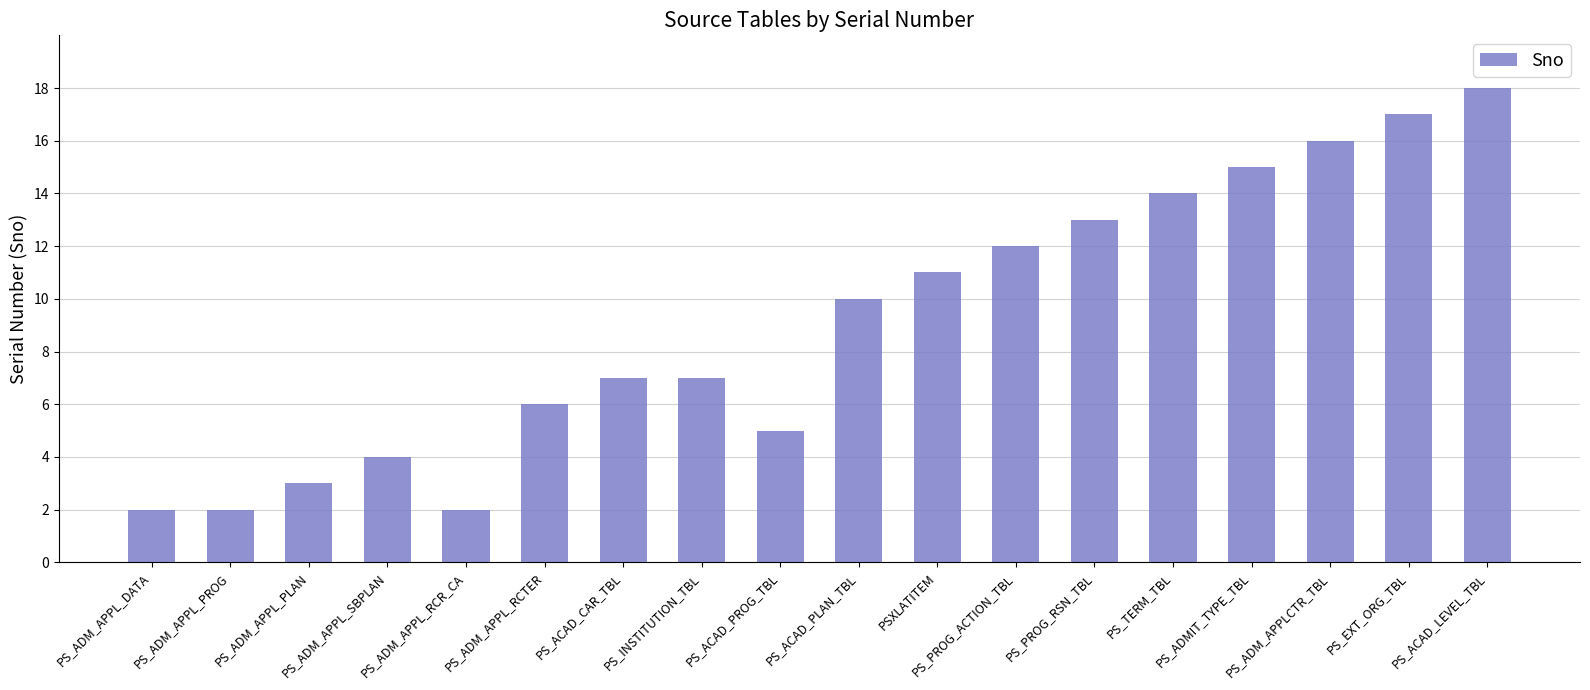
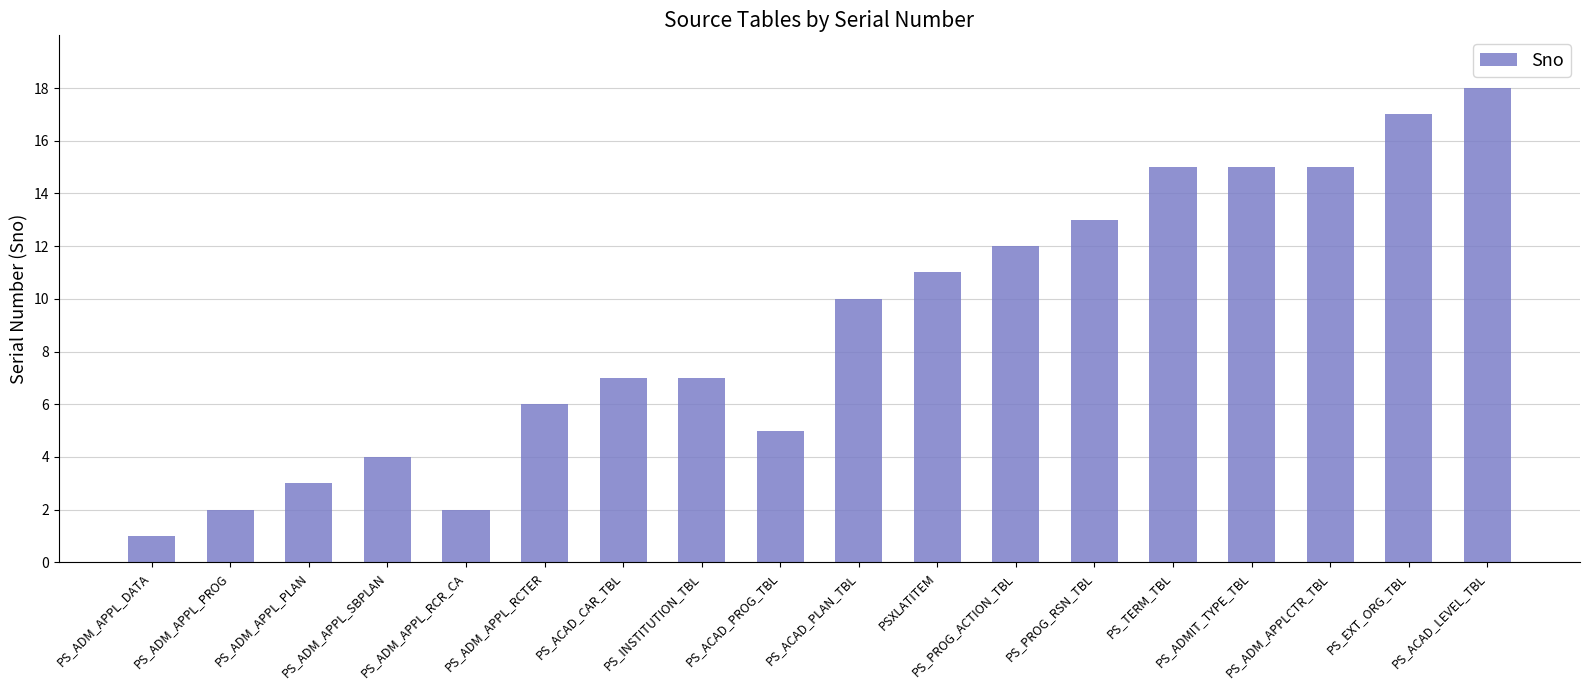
  {
-   "PS_ADM_APPL_DATA": 2,
+   "PS_ADM_APPL_DATA": 1,
    "PS_ADM_APPL_PROG": 2,
    "PS_ADM_APPL_PLAN": 3,
    "PS_ADM_APPL_SBPLAN": 4,
    "PS_ADM_APPL_RCR_CA": 2,
    "PS_ADM_APPL_RCTER": 6,
    "PS_ACAD_CAR_TBL": 7,
    "PS_INSTITUTION_TBL": 7,
    "PS_ACAD_PROG_TBL": 5,
    "PS_ACAD_PLAN_TBL": 10,
    "PSXLATITEM": 11,
    "PS_PROG_ACTION_TBL": 12,
    "PS_PROG_RSN_TBL": 13,
-   "PS_TERM_TBL": 14,
+   "PS_TERM_TBL": 15,
    "PS_ADMIT_TYPE_TBL": 15,
-   "PS_ADM_APPLCTR_TBL": 16,
+   "PS_ADM_APPLCTR_TBL": 15,
    "PS_EXT_ORG_TBL": 17,
    "PS_ACAD_LEVEL_TBL": 18
  }
